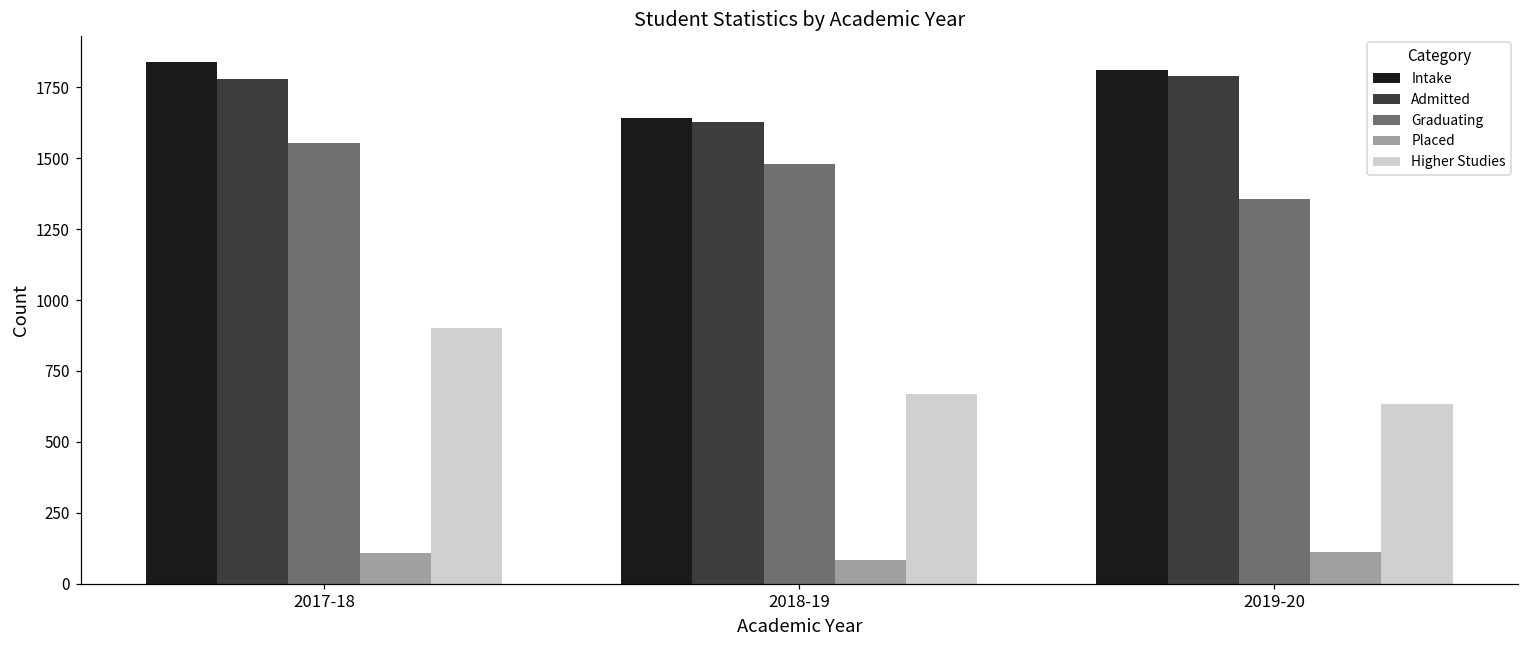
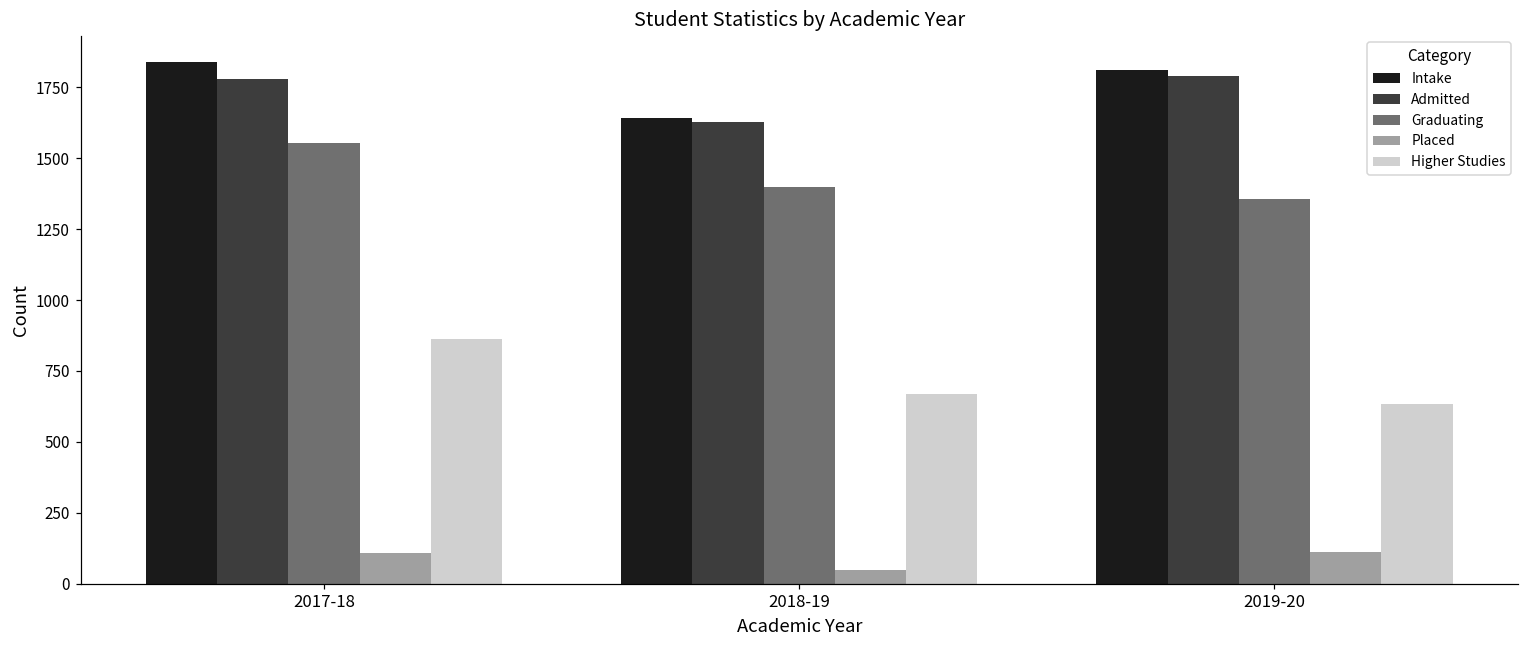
  {
    "Intake": {
      "2017-18": 1840,
      "2018-19": 1640,
      "2019-20": 1810
    },
    "Admitted": {
      "2017-18": 1780,
      "2018-19": 1630,
      "2019-20": 1790
    },
    "Graduating": {
      "2017-18": 1550,
-     "2018-19": 1480,
+     "2018-19": 1400,
      "2019-20": 1360
    },
    "Placed": {
      "2017-18": 110,
-     "2018-19": 80,
+     "2018-19": 50,
      "2019-20": 110
    },
    "Higher Studies": {
-     "2017-18": 900,
+     "2017-18": 860,
      "2018-19": 670,
      "2019-20": 640
    }
  }
